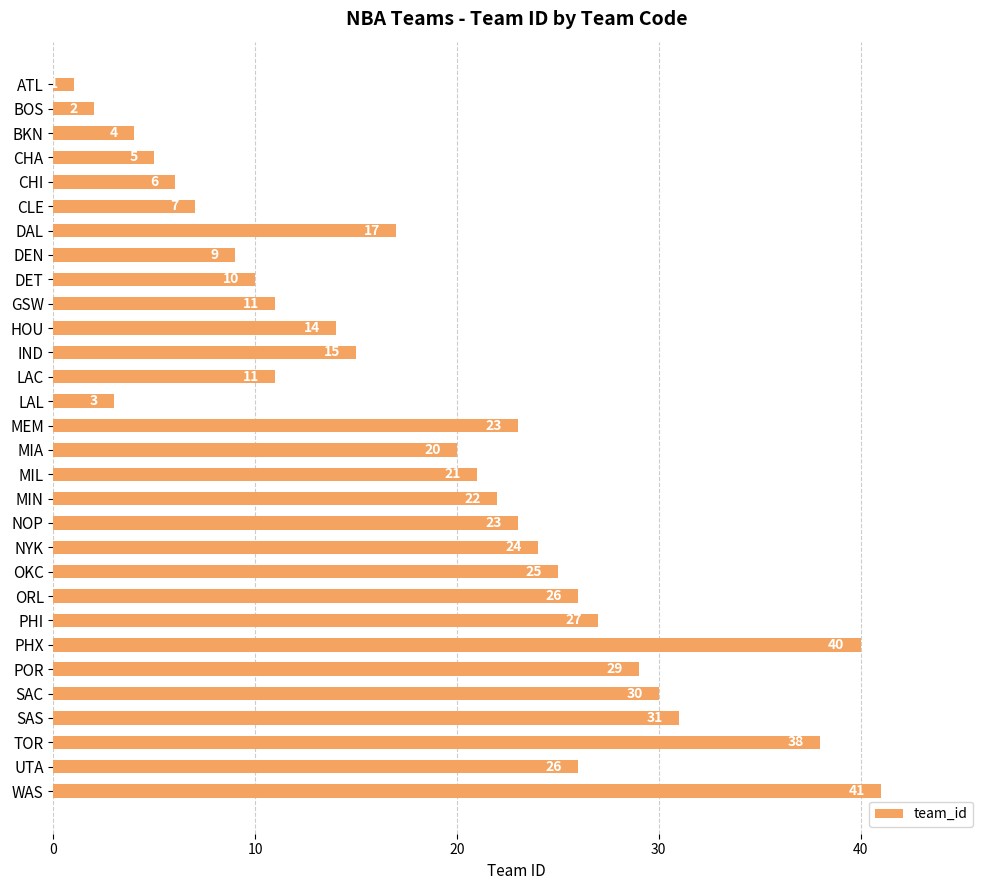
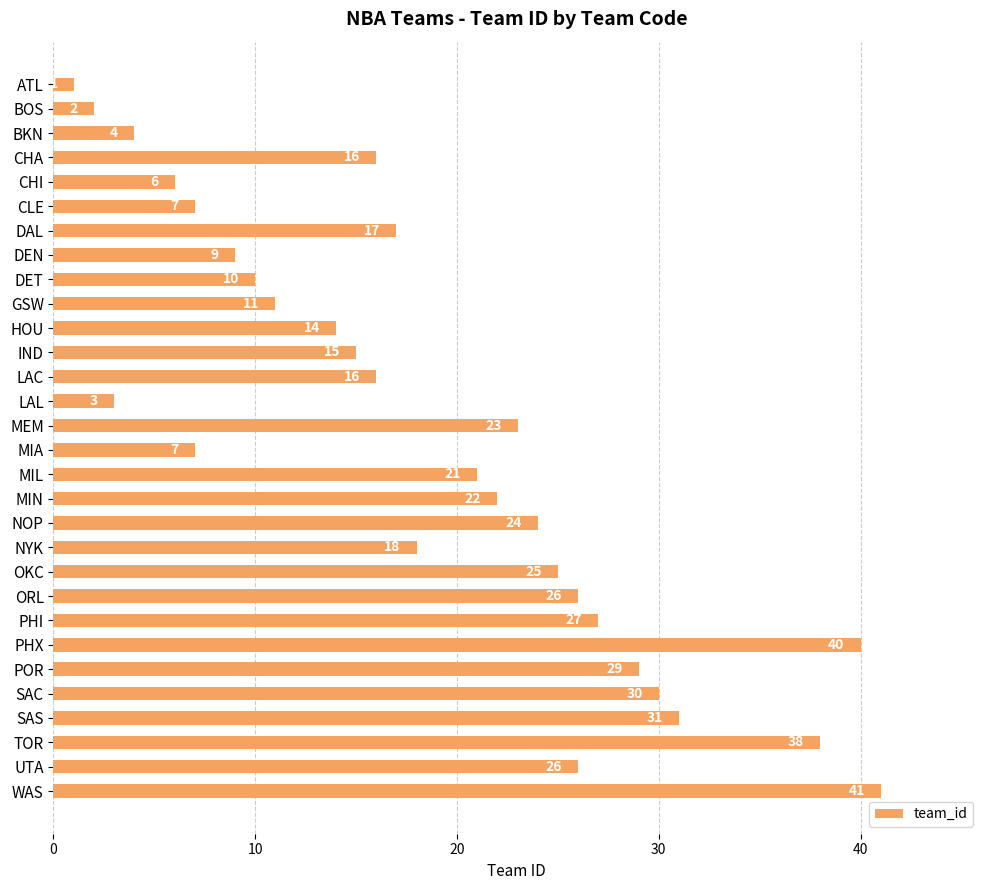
  {
    "BOS": 2,
    "BKN": 4,
-   "CHA": 5,
+   "CHA": 16,
    "CHI": 6,
    "CLE": 7,
    "DAL": 17,
    "DEN": 9,
    "DET": 10,
    "GSW": 11,
    "HOU": 14,
    "IND": 15,
-   "LAC": 11,
+   "LAC": 16,
    "LAL": 3,
    "MEM": 23,
-   "MIA": 20,
+   "MIA": 7,
    "MIL": 21,
    "MIN": 22,
-   "NOP": 23,
-   "NYK": 24,
+   "NOP": 24,
+   "NYK": 18,
    "OKC": 25,
    "ORL": 26,
    "PHI": 27,
    "PHX": 40,
    "POR": 29,
    "SAC": 30,
    "SAS": 31,
    "TOR": 38,
    "UTA": 26,
    "WAS": 41
  }
